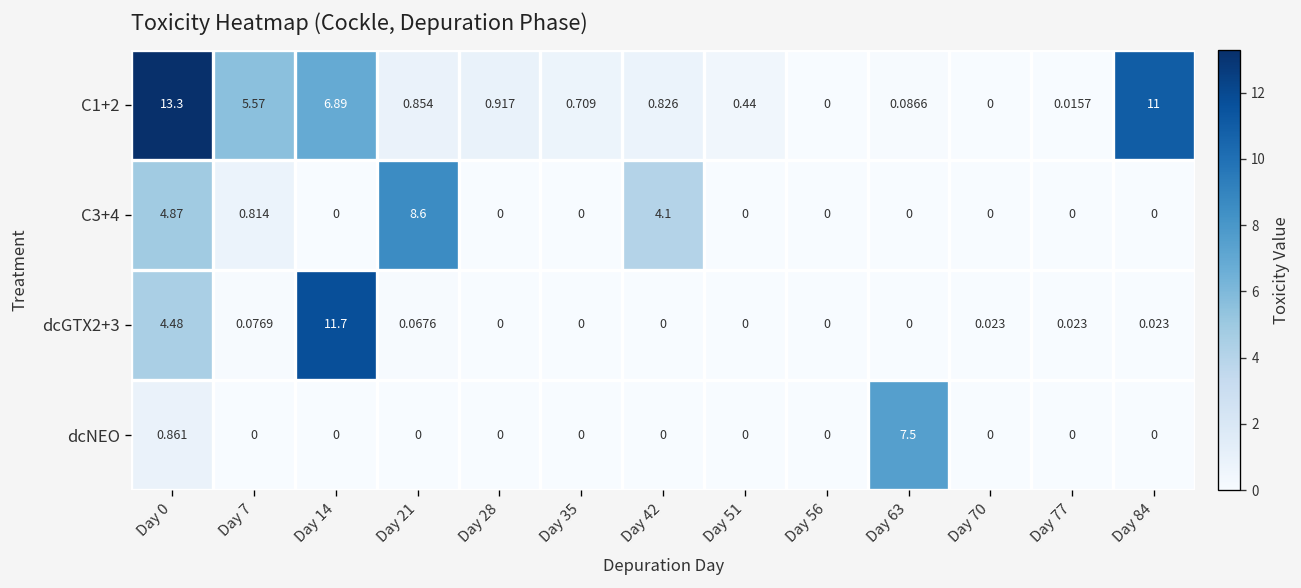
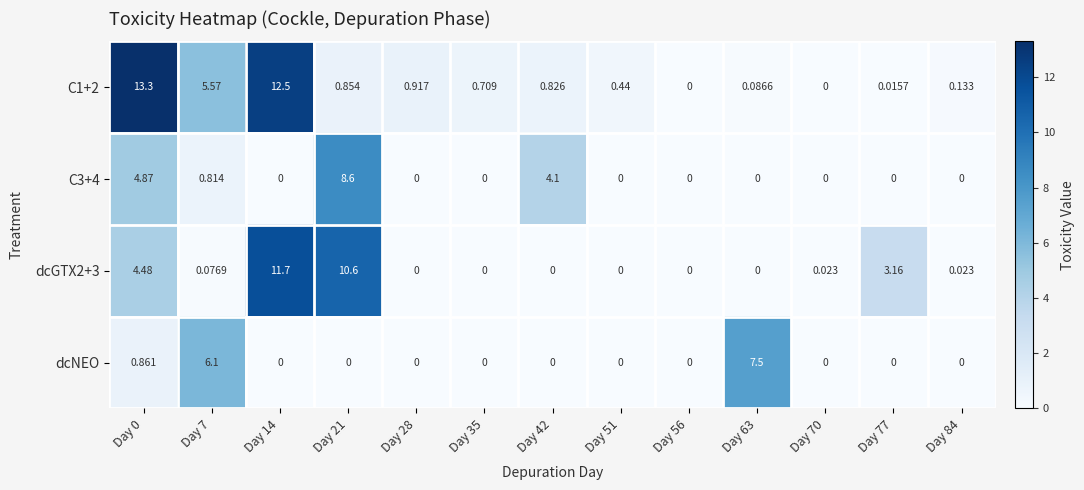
  {
    "C1+2": {
      "Day 0": 13.3,
      "Day 7": 5.57,
-     "Day 14": 6.89,
+     "Day 14": 12.5,
      "Day 21": 0.854,
      "Day 28": 0.917,
      "Day 35": 0.709,
      "Day 42": 0.826,
      "Day 51": 0.44,
      "Day 56": 0,
      "Day 63": 0.0866,
      "Day 70": 0,
      "Day 77": 0.0157,
-     "Day 84": 11
+     "Day 84": 0.133
    },
    "C3+4": {
      "Day 0": 4.87,
      "Day 7": 0.814,
      "Day 14": 0,
      "Day 21": 8.6,
      "Day 28": 0,
      "Day 35": 0,
      "Day 42": 4.1,
      "Day 51": 0,
      "Day 56": 0,
      "Day 63": 0,
      "Day 70": 0,
      "Day 77": 0,
      "Day 84": 0
    },
    "dcGTX2+3": {
      "Day 0": 4.48,
      "Day 7": 0.0769,
      "Day 14": 11.7,
-     "Day 21": 0.0676,
+     "Day 21": 10.6,
      "Day 28": 0,
      "Day 35": 0,
      "Day 42": 0,
      "Day 51": 0,
      "Day 56": 0,
      "Day 63": 0,
      "Day 70": 0.023,
-     "Day 77": 0.023,
+     "Day 77": 3.16,
      "Day 84": 0.023
    },
    "dcNEO": {
      "Day 0": 0.861,
-     "Day 7": 0,
+     "Day 7": 6.1,
      "Day 14": 0,
      "Day 21": 0,
      "Day 28": 0,
      "Day 35": 0,
      "Day 42": 0,
      "Day 51": 0,
      "Day 56": 0,
      "Day 63": 7.5,
      "Day 70": 0,
      "Day 77": 0,
      "Day 84": 0
    }
  }
